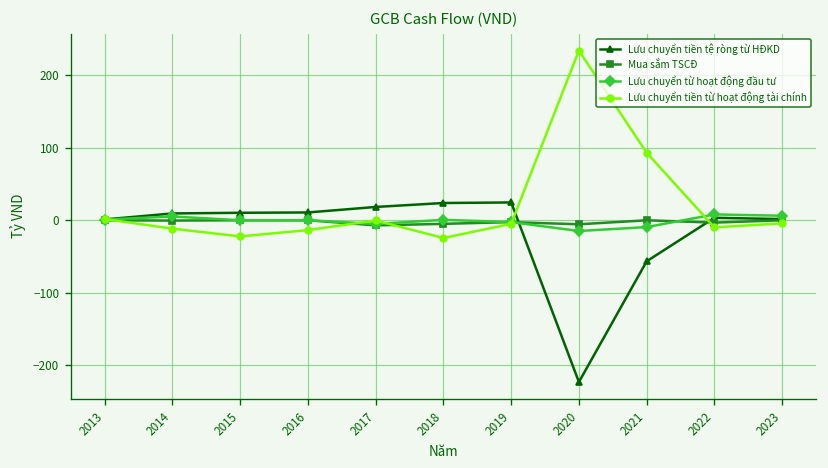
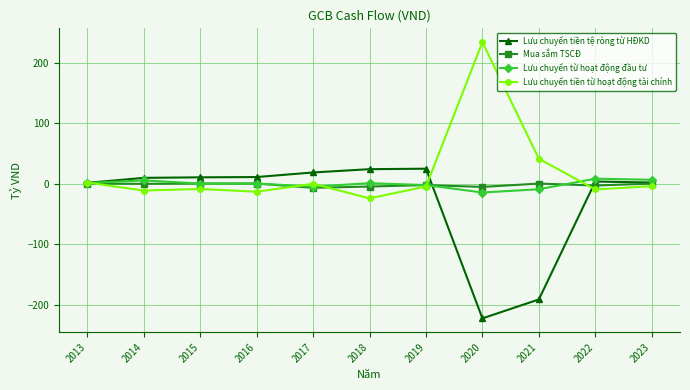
  {
    "Lưu chuyển tiền tệ ròng từ HĐKD": {
      "2015": 10,
      "2016": 10,
      "2017": 20,
      "2018": 20,
      "2019": 20,
      "2020": -220,
-     "2021": -60,
+     "2021": -190,
      "2022": 0
    },
    "Mua sắm TSCĐ": {
      "2014": 0,
      "2018": 0,
      "2020": -10,
      "2021": 0,
      "2022": 0
    },
    "Lưu chuyển từ hoạt động đầu tư": {
      "2018": 0,
      "2020": -10,
      "2021": -10,
      "2022": 10,
      "2023": 10
    },
    "Lưu chuyển tiền từ hoạt động tài chính": {
      "2014": -10,
-     "2015": -20,
+     "2015": -10,
      "2016": -10,
      "2017": 0,
      "2018": -20,
      "2020": 230,
-     "2021": 90,
+     "2021": 40,
      "2022": -10
    }
  }
